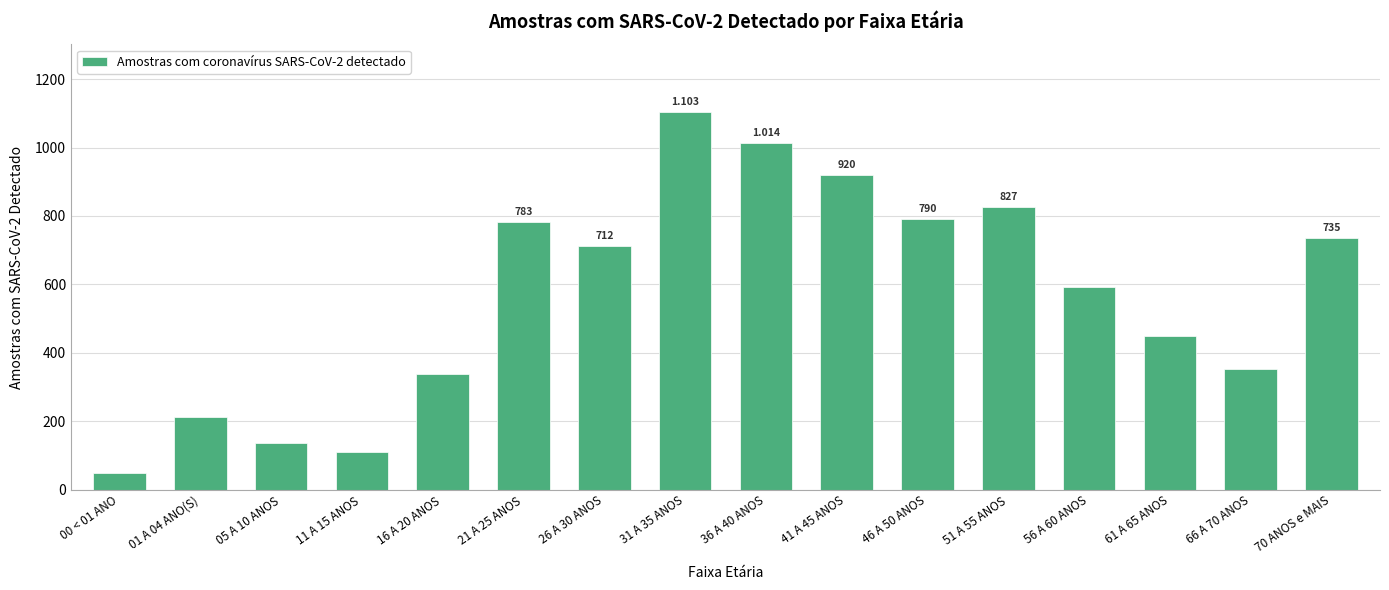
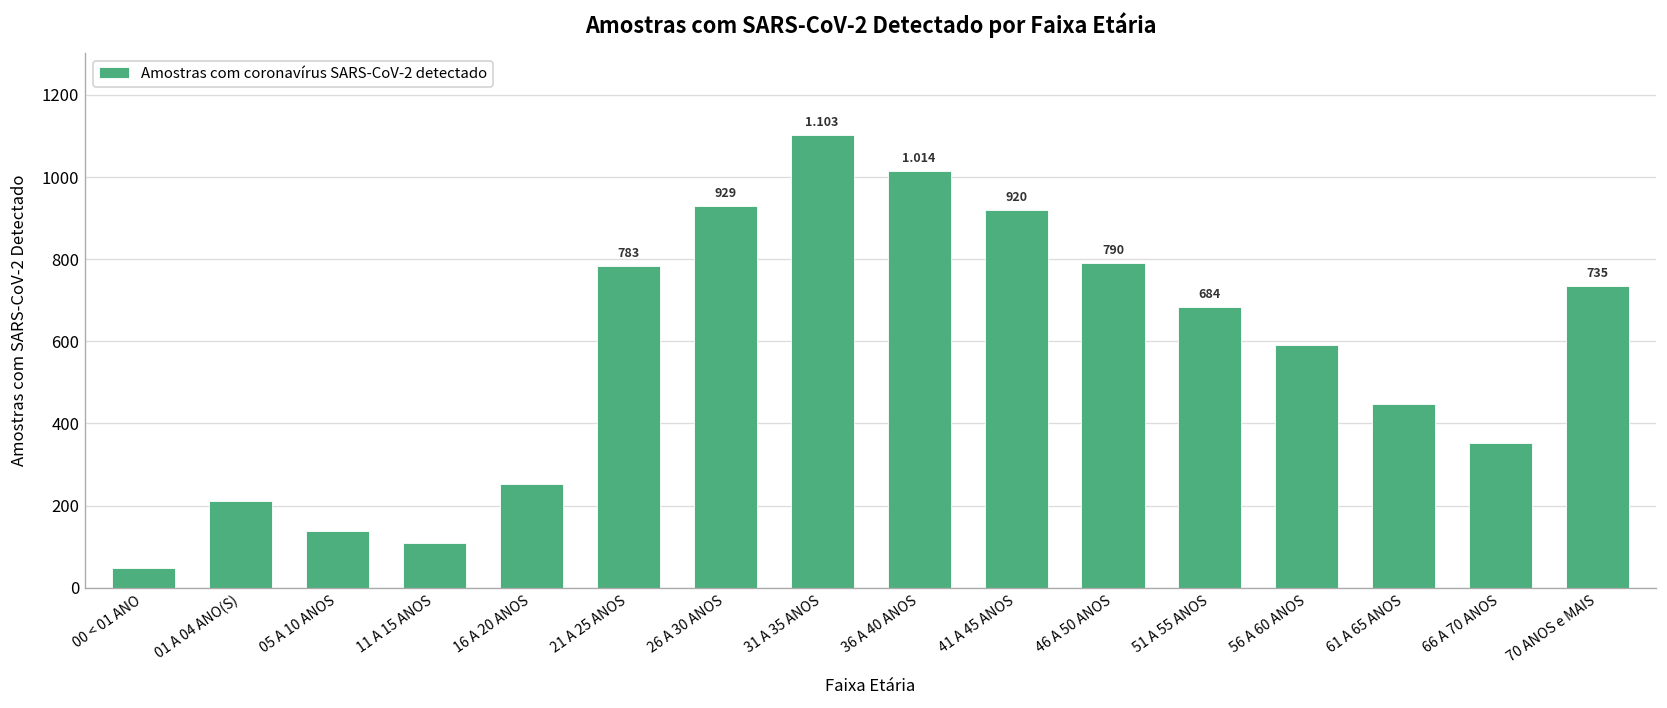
  {
-   "16 A 20 ANOS": 340,
+   "16 A 20 ANOS": 250,
    "21 A 25 ANOS": 783,
-   "26 A 30 ANOS": 712,
+   "26 A 30 ANOS": 929,
    "41 A 45 ANOS": 920,
    "46 A 50 ANOS": 790,
-   "51 A 55 ANOS": 827,
+   "51 A 55 ANOS": 684,
    "70 ANOS e MAIS": 735
  }
